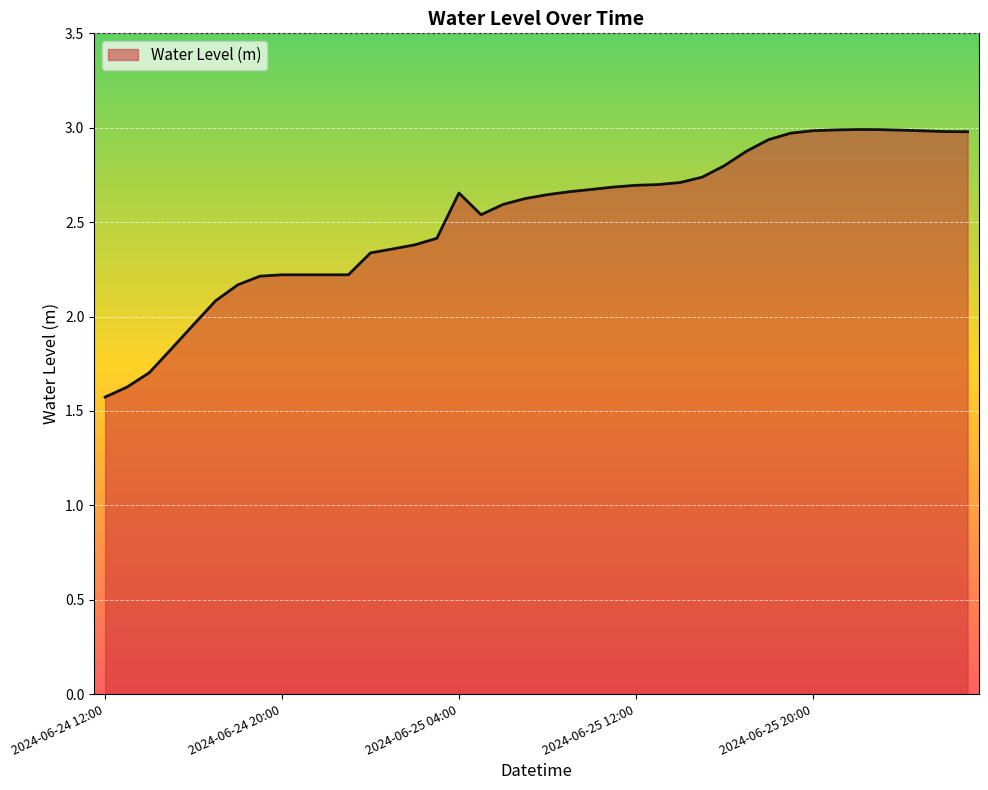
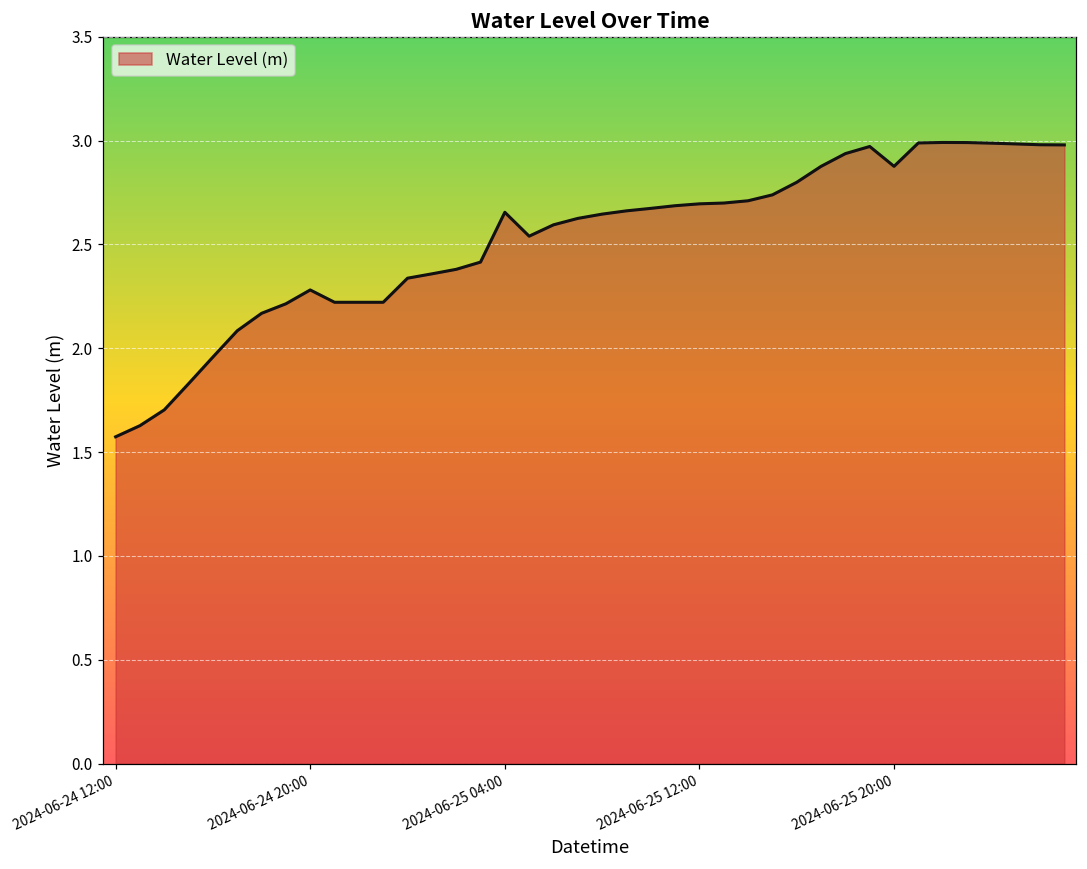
  {
    "2024-06-24 12:00": 1.57,
-   "2024-06-24 20:00": 2.22,
+   "2024-06-24 20:00": 2.28,
    "2024-06-25 04:00": 2.65,
    "2024-06-25 12:00": 2.70,
-   "2024-06-25 20:00": 2.98
+   "2024-06-25 20:00": 2.88
  }
